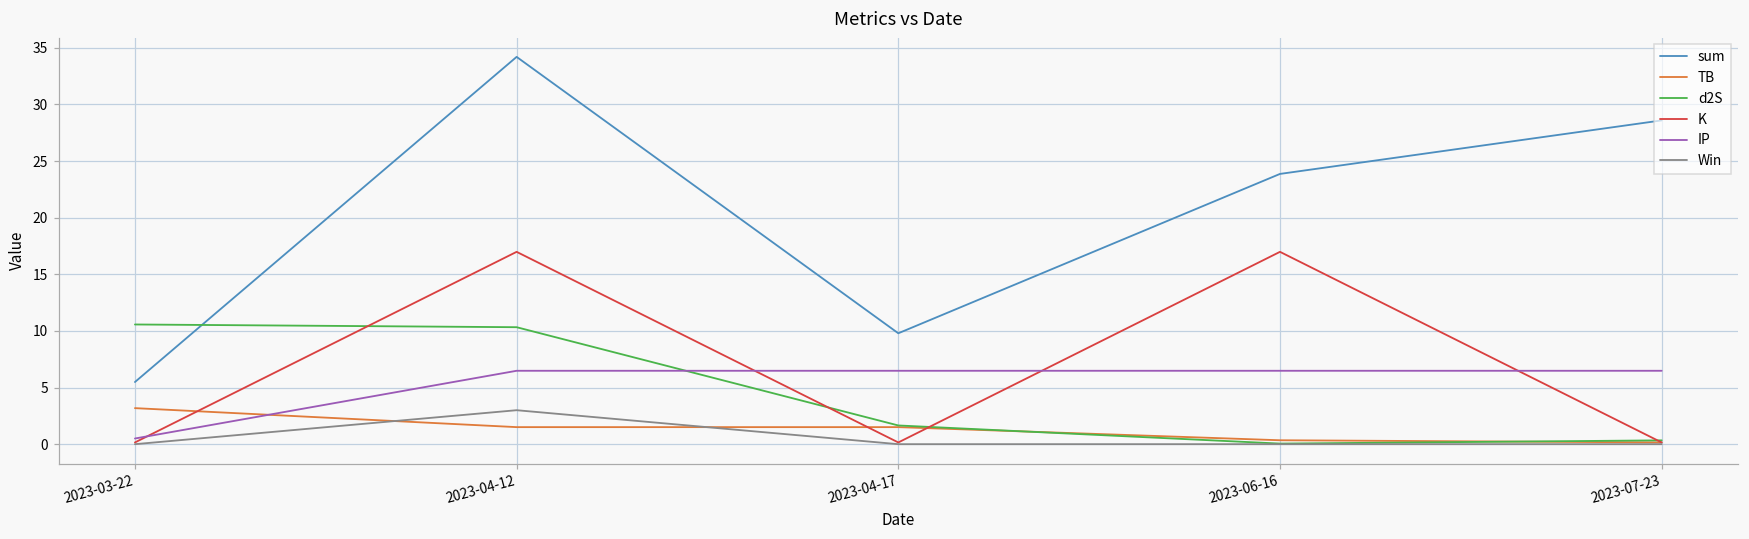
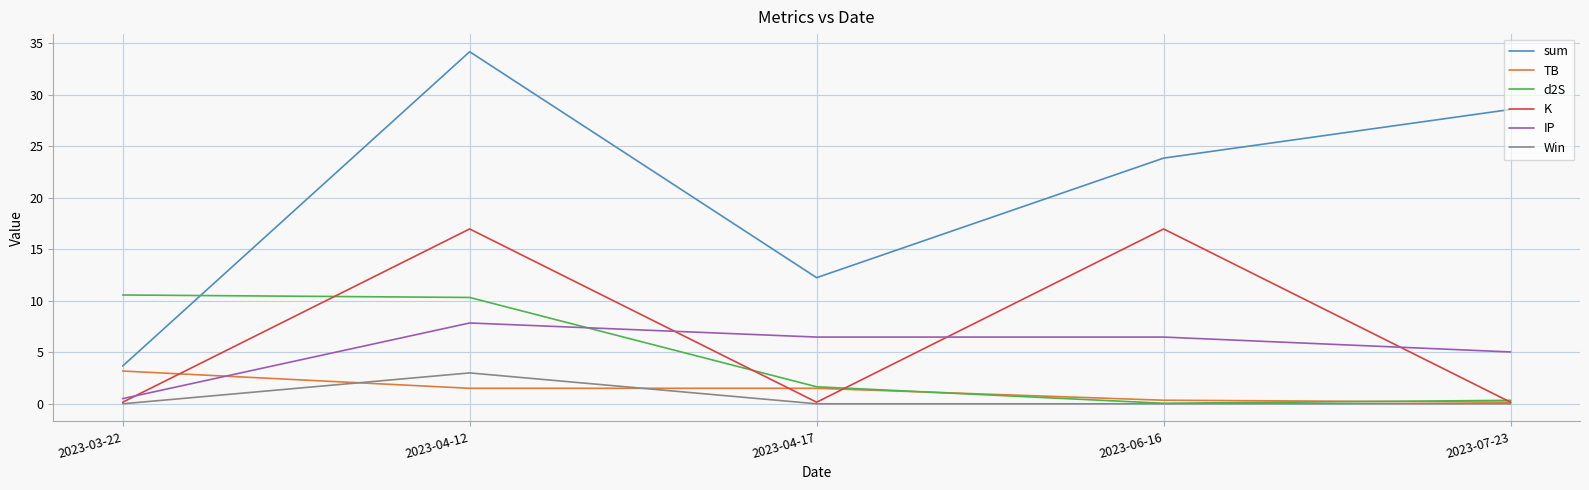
  {
    "sum": {
-     "2023-03-22": 5.5,
+     "2023-03-22": 3.7,
      "2023-04-12": 34.2,
-     "2023-04-17": 9.8,
+     "2023-04-17": 12.3,
      "2023-06-16": 23.9
    },
    "d2S": {
      "2023-03-22": 10.6,
      "2023-04-12": 10.3
    },
    "IP": {
      "2023-03-22": 0.5,
-     "2023-04-12": 6.5,
+     "2023-04-12": 7.9,
      "2023-04-17": 6.5,
      "2023-06-16": 6.5,
-     "2023-07-23": 6.5
+     "2023-07-23": 5.0
    },
    "Win": {
      "2023-04-12": 3.0
    }
  }
